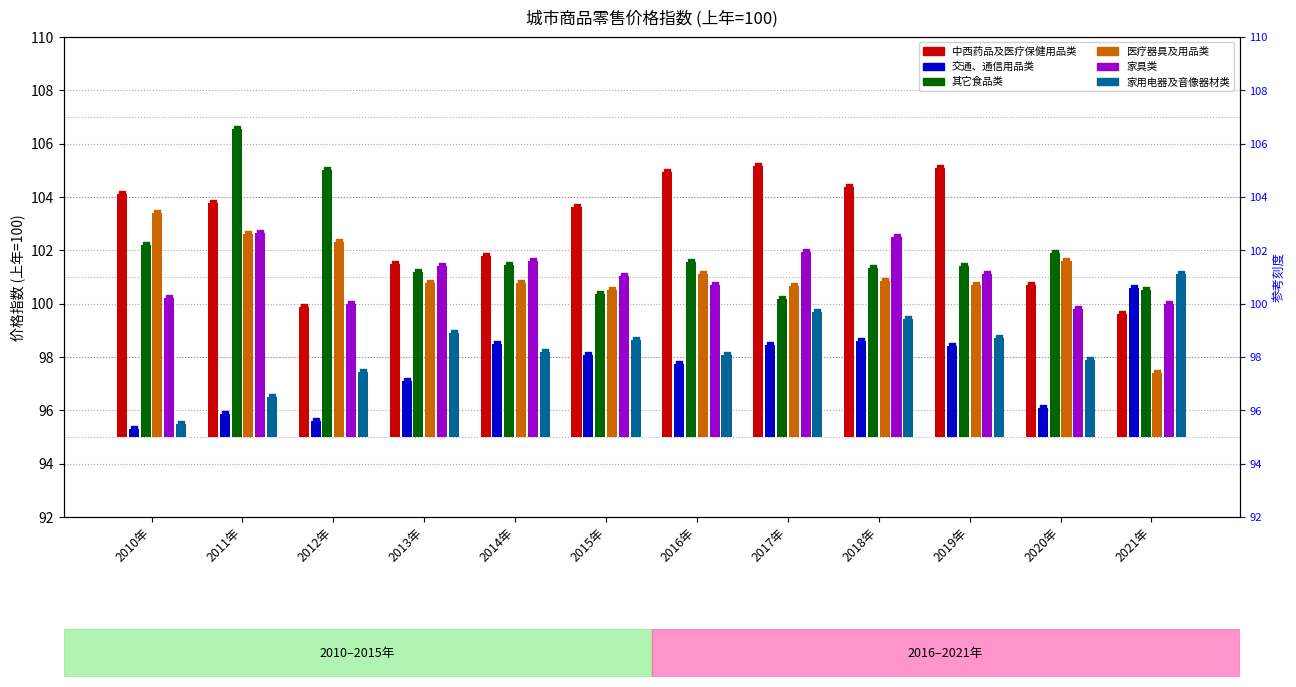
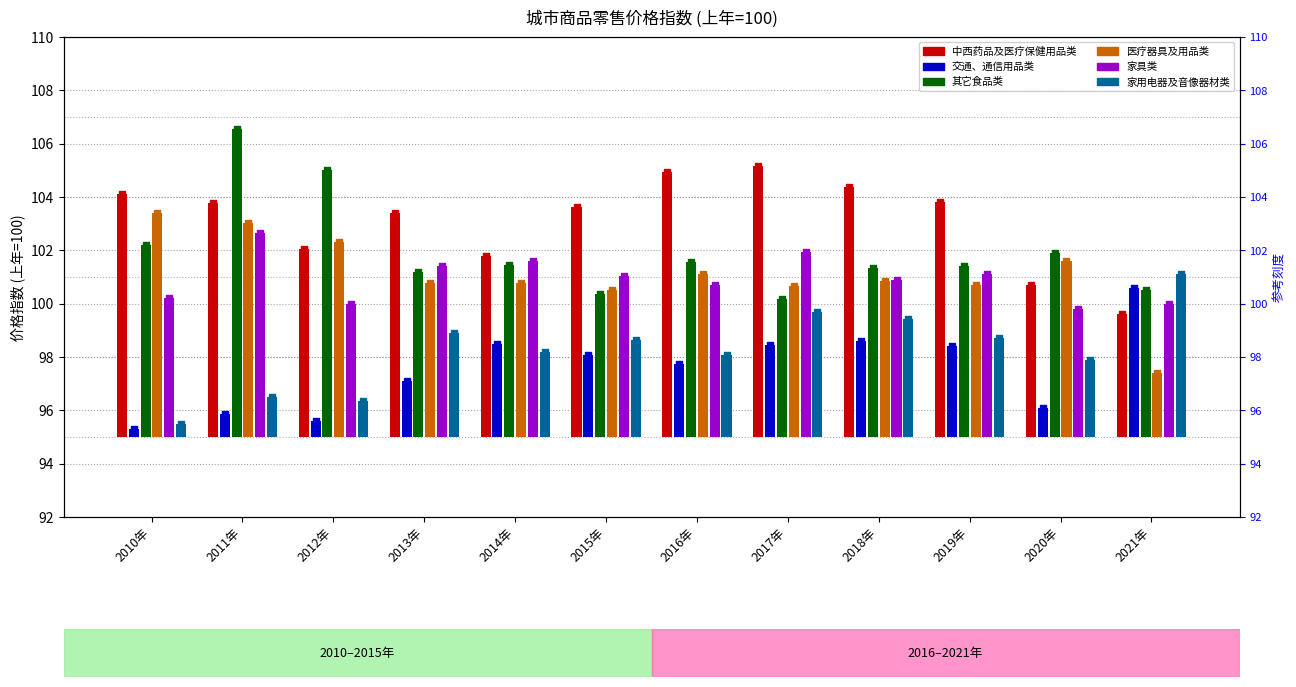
  {
    "中西药品及医疗保健用品类": {
      "2010年": 104.1,
      "2011年": 103.8,
-     "2012年": 99.9,
-     "2013年": 101.5,
+     "2012年": 102.0,
+     "2013年": 103.4,
      "2014年": 101.8,
      "2015年": 103.6,
      "2016年": 105.0,
      "2017年": 105.2,
      "2018年": 104.4,
-     "2019年": 105.1,
+     "2019年": 103.8,
      "2020年": 100.7,
      "2021年": 99.6
    },
    "交通、通信用品类": {
      "2010年": 95.3,
      "2011年": 95.8,
      "2012年": 95.6,
      "2013年": 97.1,
      "2014年": 98.5,
      "2015年": 98.1,
      "2016年": 97.8,
      "2017年": 98.5,
      "2018年": 98.6,
      "2019年": 98.4,
      "2020年": 96.1,
      "2021年": 100.6
    },
    "医疗器具及用品类": {
      "2010年": 103.4,
-     "2011年": 102.6,
+     "2011年": 103.0,
      "2012年": 102.3,
      "2013年": 100.8,
      "2014年": 100.8,
      "2015年": 100.5,
      "2016年": 101.1,
      "2017年": 100.7,
      "2018年": 100.8,
      "2019年": 100.7,
      "2020年": 101.6,
      "2021年": 97.4
    },
    "家具类": {
      "2010年": 100.2,
      "2011年": 102.6,
      "2012年": 100.0,
      "2013年": 101.4,
      "2014年": 101.6,
      "2015年": 101.1,
      "2016年": 100.7,
      "2017年": 101.9,
-     "2018年": 102.5,
+     "2018年": 100.9,
      "2019年": 101.1,
      "2020年": 99.8,
      "2021年": 100.0
    },
    "家用电器及音像器材类": {
      "2010年": 95.5,
      "2011年": 96.5,
-     "2012年": 97.4,
+     "2012年": 96.3,
      "2013年": 98.9,
      "2014年": 98.2,
      "2015年": 98.6,
      "2016年": 98.1,
      "2017年": 99.7,
      "2018年": 99.4,
      "2019年": 98.7,
      "2020年": 97.9,
      "2021年": 101.1
    }
  }
